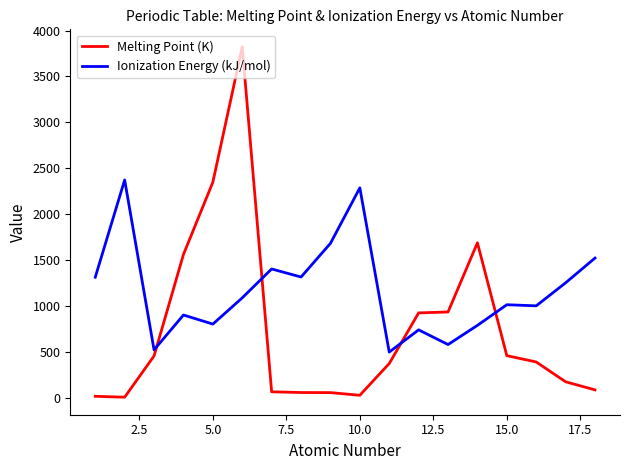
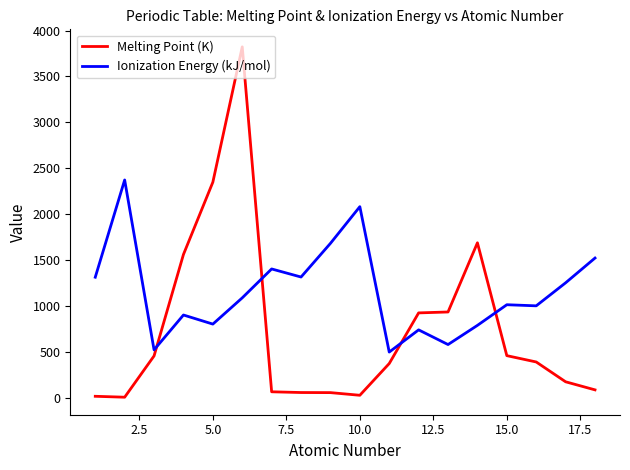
  {
    "Melting Point (K)": {
      "5.0": 2300,
      "10.0": 0,
      "15.0": 500
    },
    "Ionization Energy (kJ/mol)": {
      "5.0": 800,
-     "10.0": 2300,
+     "10.0": 2100,
      "15.0": 1000
    }
  }
